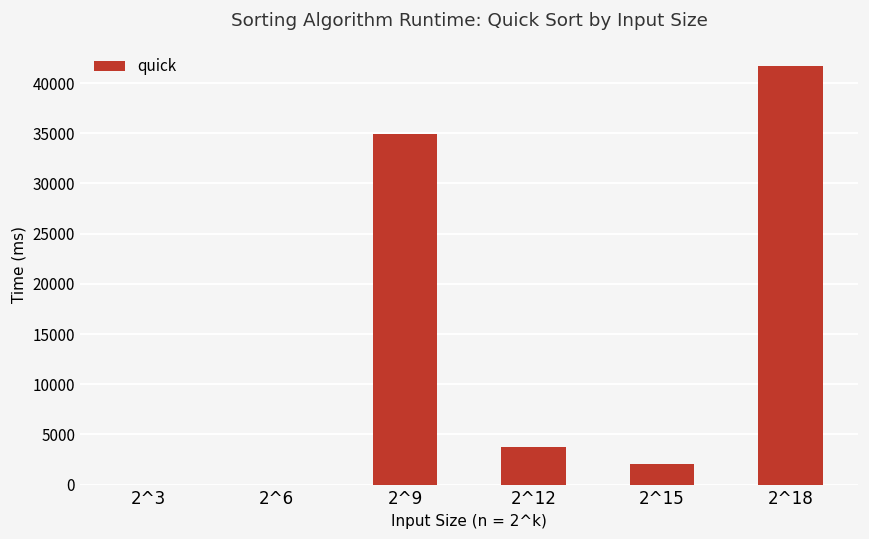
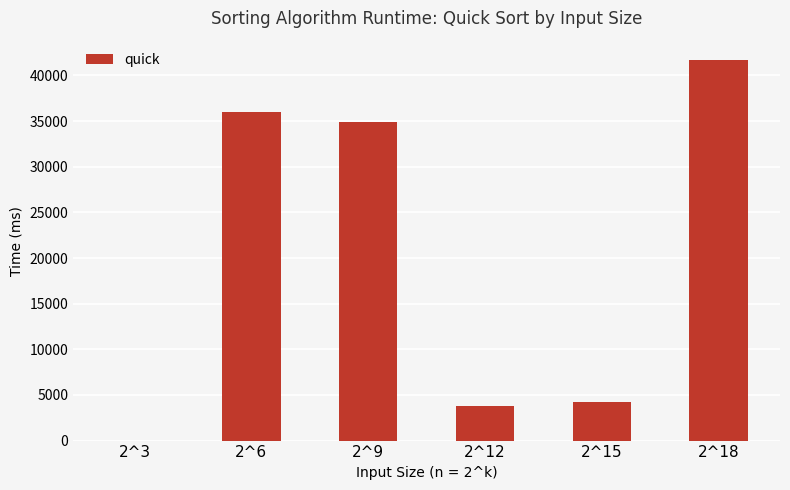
  {
-   "2^6": 0,
+   "2^6": 36000,
    "2^9": 35000,
    "2^12": 4000,
-   "2^15": 2000,
+   "2^15": 4000,
    "2^18": 42000
  }
